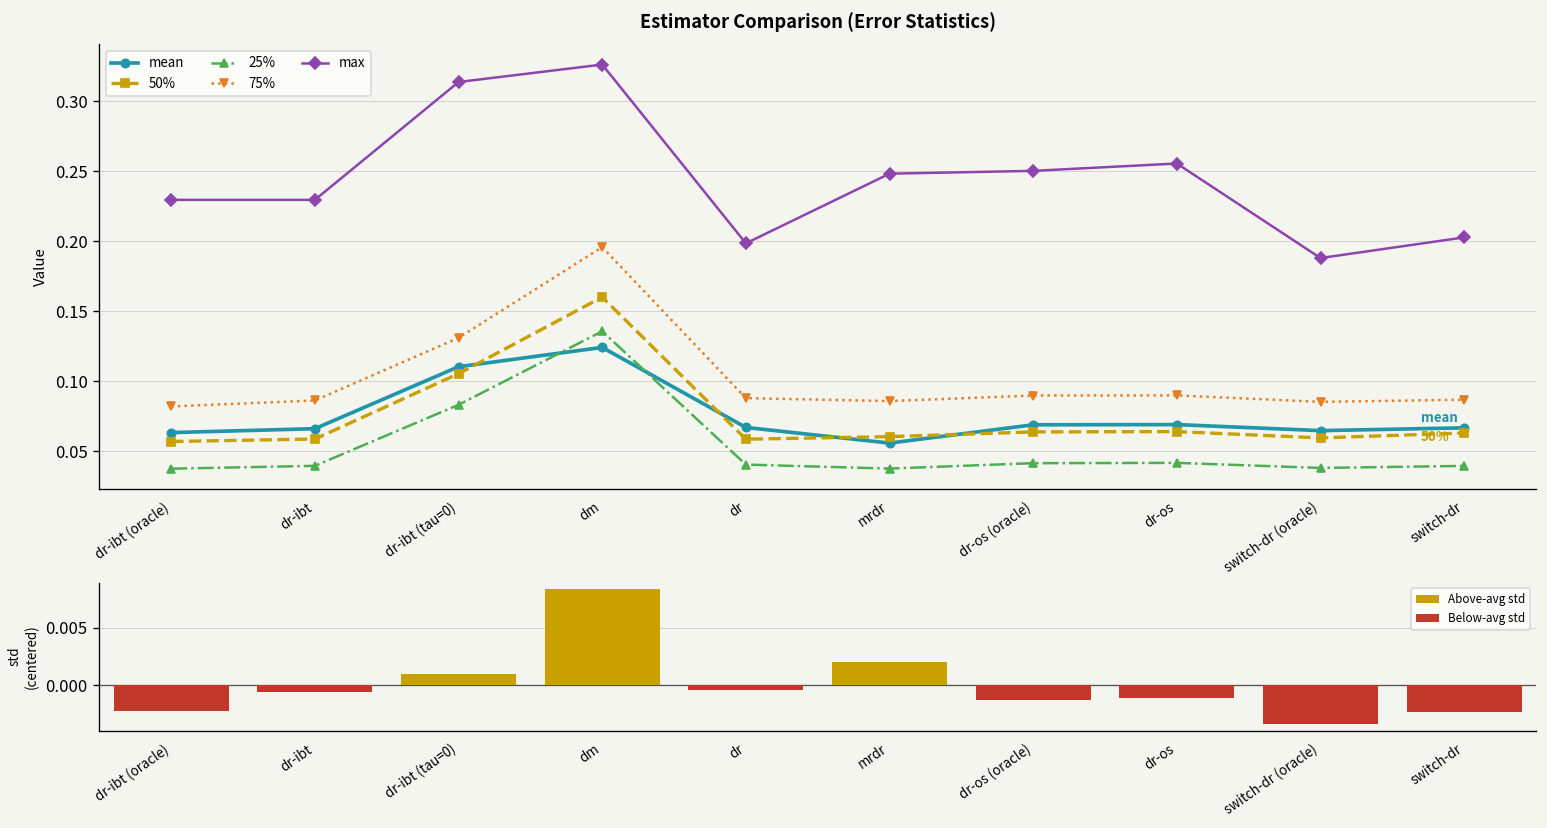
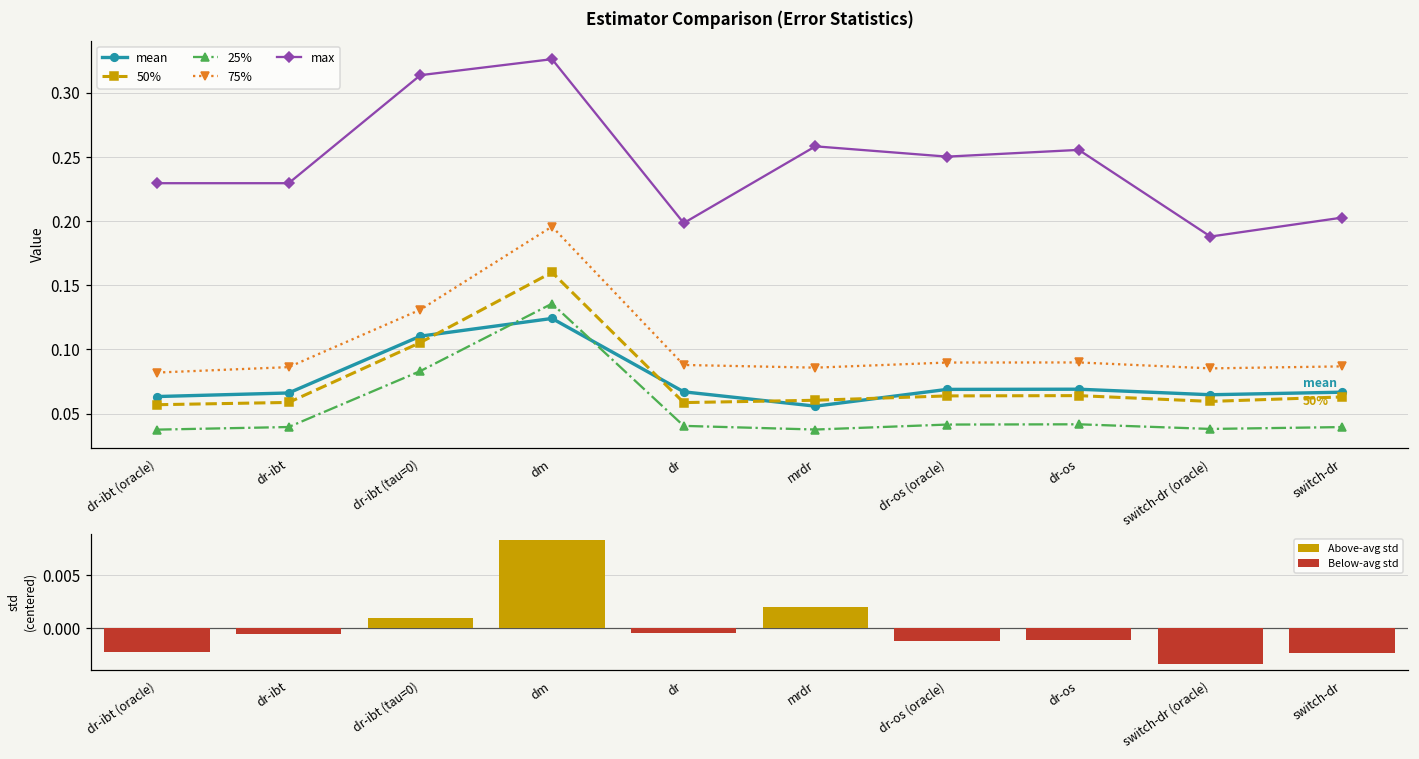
  {
    "Estimator Comparison (Error Statistics)": {
      "mean": {
        "dr-ibt (oracle)": 0.063,
        "dr-ibt": 0.066,
        "dr-ibt (tau=0)": 0.110,
        "dm": 0.124,
        "dr": 0.067,
        "mrdr": 0.056,
        "dr-os (oracle)": 0.069,
        "dr-os": 0.069,
        "switch-dr (oracle)": 0.065
      },
      "25%": {
        "dr-ibt (oracle)": 0.037,
        "dr-ibt": 0.040,
        "dr-ibt (tau=0)": 0.083,
        "dm": 0.136,
        "dr": 0.040,
        "mrdr": 0.038,
        "dr-os (oracle)": 0.041,
        "dr-os": 0.042,
        "switch-dr (oracle)": 0.038,
        "switch-dr": 0.039
      },
      "max": {
        "dr-ibt (oracle)": 0.230,
        "dr-ibt": 0.230,
        "dr-ibt (tau=0)": 0.314,
        "dm": 0.326,
        "dr": 0.199,
-       "mrdr": 0.248,
+       "mrdr": 0.258,
        "dr-os (oracle)": 0.250,
        "dr-os": 0.256,
        "switch-dr (oracle)": 0.188,
        "switch-dr": 0.203
      }
    }
  }
